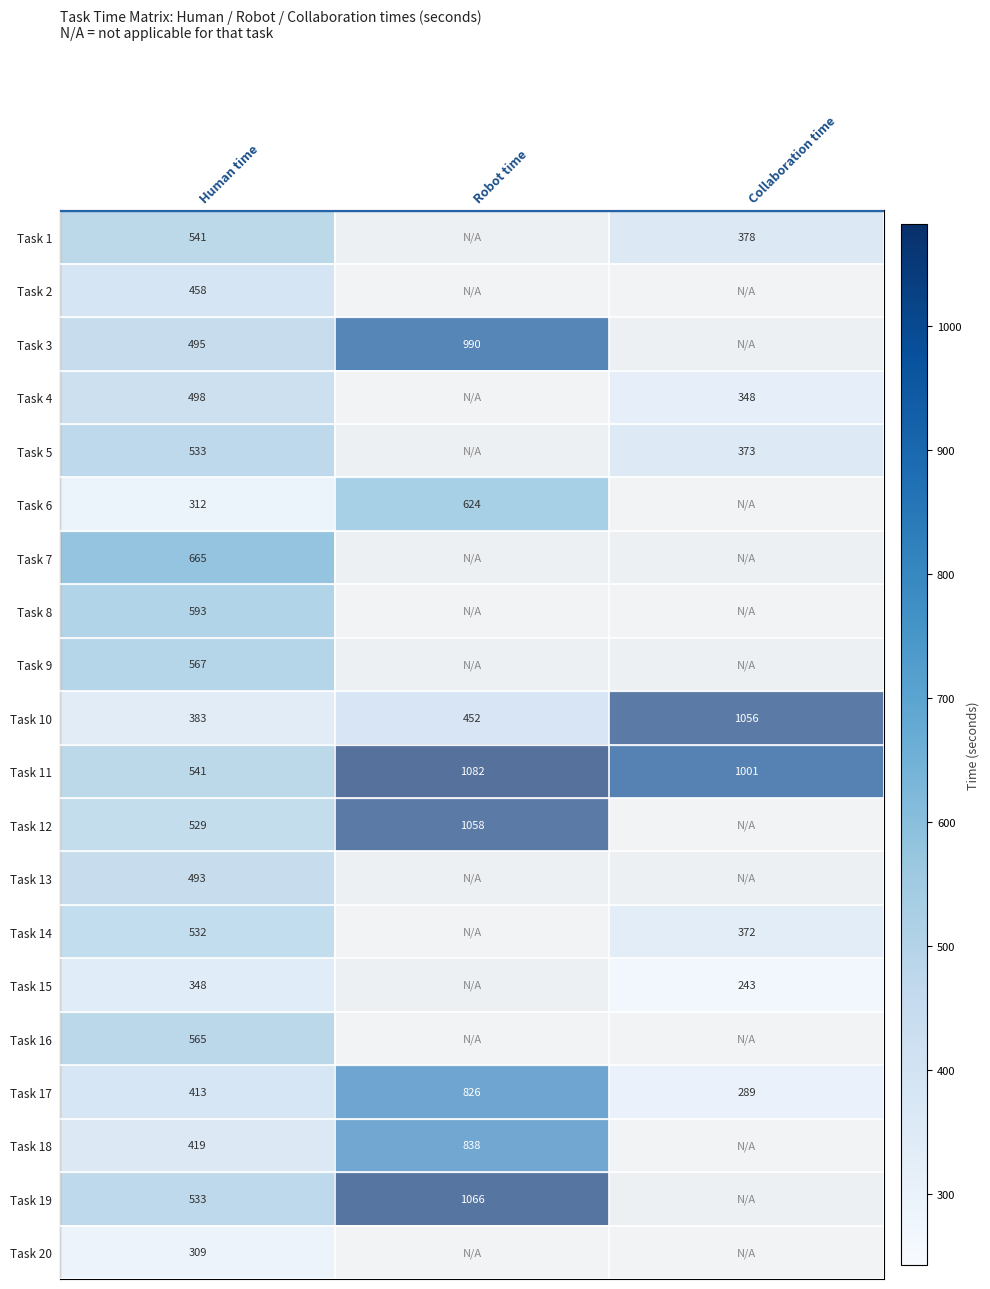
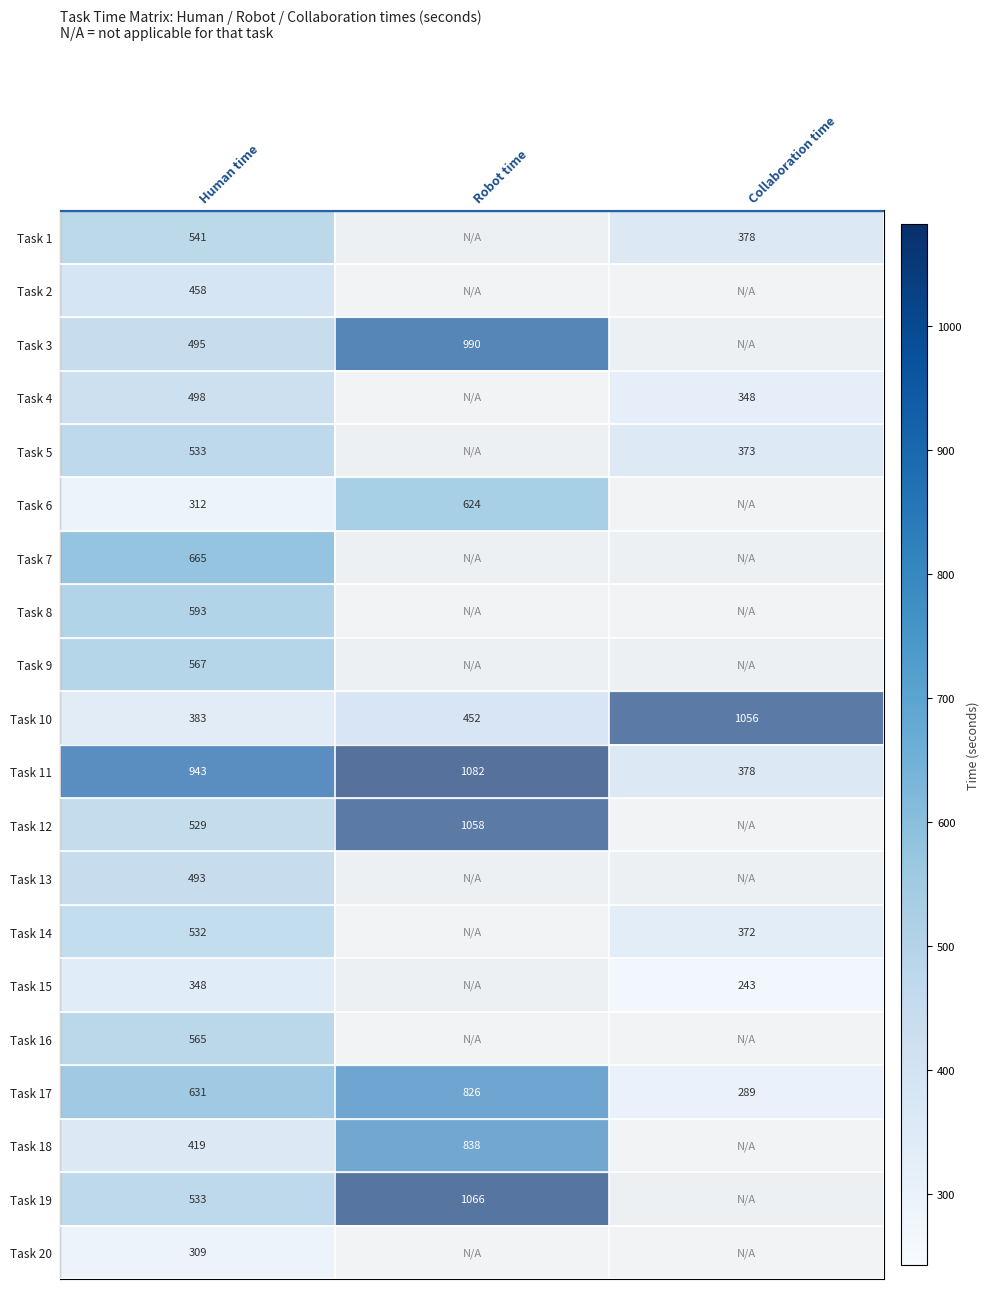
  {
    "Task 1": {
      "Human time": 541,
      "Collaboration time": 378
    },
    "Task 2": {
      "Human time": 458
    },
    "Task 3": {
      "Human time": 495,
      "Robot time": 990
    },
    "Task 4": {
      "Human time": 498,
      "Collaboration time": 348
    },
    "Task 5": {
      "Human time": 533,
      "Collaboration time": 373
    },
    "Task 6": {
      "Human time": 312,
      "Robot time": 624
    },
    "Task 7": {
      "Human time": 665
    },
    "Task 8": {
      "Human time": 593
    },
    "Task 9": {
      "Human time": 567
    },
    "Task 10": {
      "Human time": 383,
      "Robot time": 452,
      "Collaboration time": 1056
    },
    "Task 11": {
-     "Human time": 541,
+     "Human time": 943,
      "Robot time": 1082,
-     "Collaboration time": 1001
+     "Collaboration time": 378
    },
    "Task 12": {
      "Human time": 529,
      "Robot time": 1058
    },
    "Task 13": {
      "Human time": 493
    },
    "Task 14": {
      "Human time": 532,
      "Collaboration time": 372
    },
    "Task 15": {
      "Human time": 348,
      "Collaboration time": 243
    },
    "Task 16": {
      "Human time": 565
    },
    "Task 17": {
-     "Human time": 413,
+     "Human time": 631,
      "Robot time": 826,
      "Collaboration time": 289
    },
    "Task 18": {
      "Human time": 419,
      "Robot time": 838
    },
    "Task 19": {
      "Human time": 533,
      "Robot time": 1066
    },
    "Task 20": {
      "Human time": 309
    }
  }
